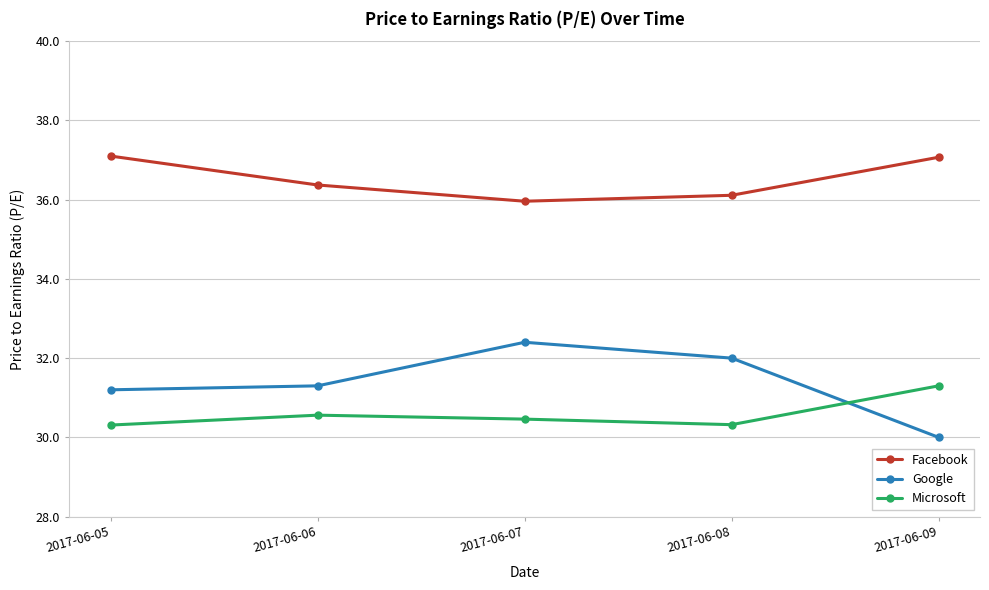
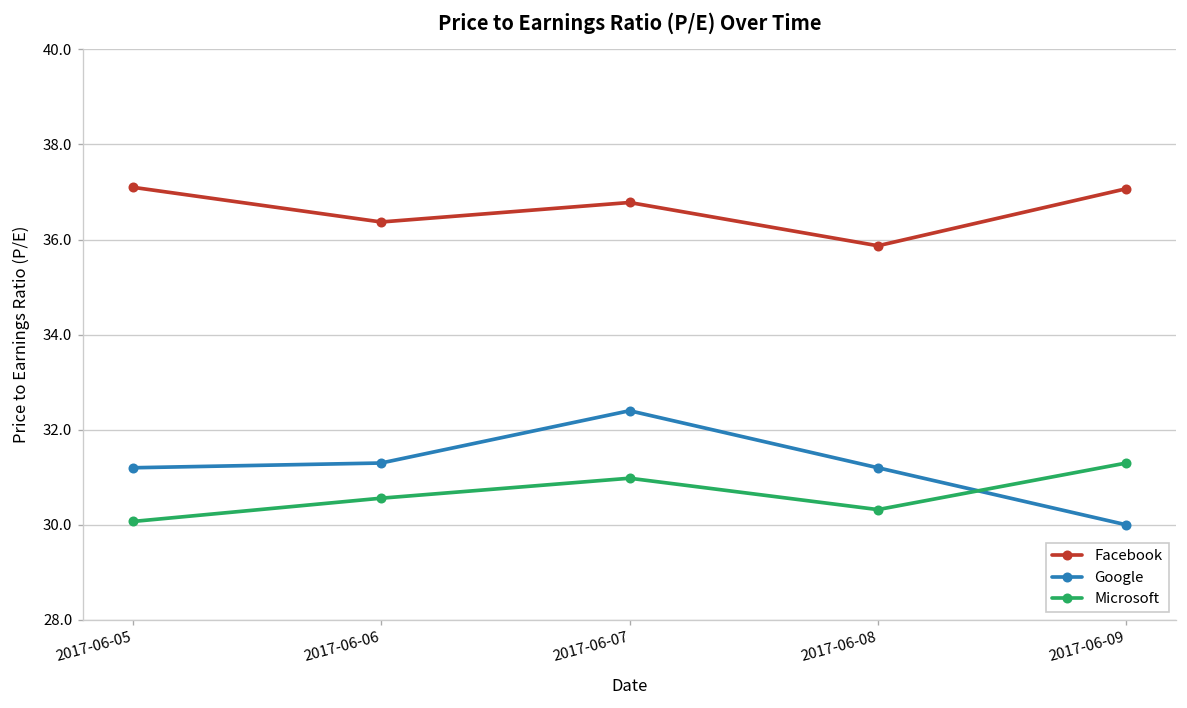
  {
    "Facebook": {
      "2017-06-05": 37.1,
      "2017-06-06": 36.4,
-     "2017-06-07": 36.0,
-     "2017-06-08": 36.1,
+     "2017-06-07": 36.8,
+     "2017-06-08": 35.9,
      "2017-06-09": 37.1
    },
    "Google": {
      "2017-06-05": 31.2,
      "2017-06-06": 31.3,
      "2017-06-07": 32.4,
-     "2017-06-08": 32.0,
+     "2017-06-08": 31.2,
      "2017-06-09": 30.0
    },
    "Microsoft": {
-     "2017-06-05": 30.3,
+     "2017-06-05": 30.1,
      "2017-06-06": 30.6,
-     "2017-06-07": 30.5,
+     "2017-06-07": 31.0,
      "2017-06-08": 30.3,
      "2017-06-09": 31.3
    }
  }
